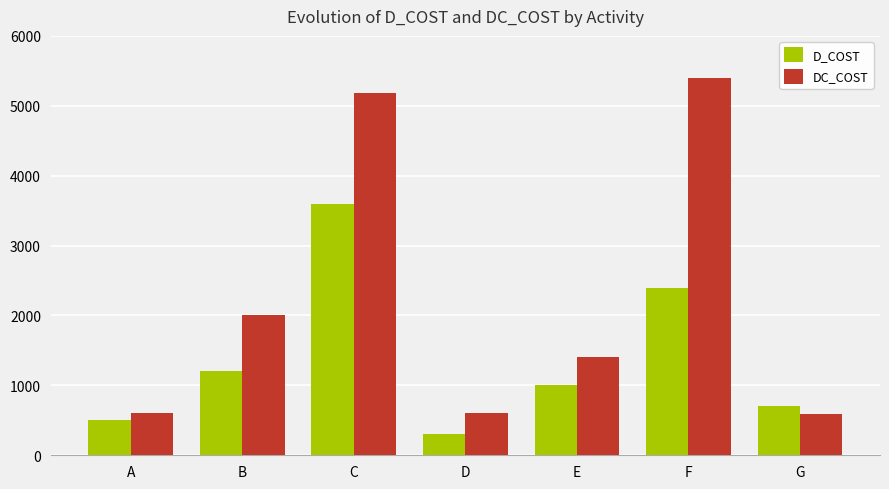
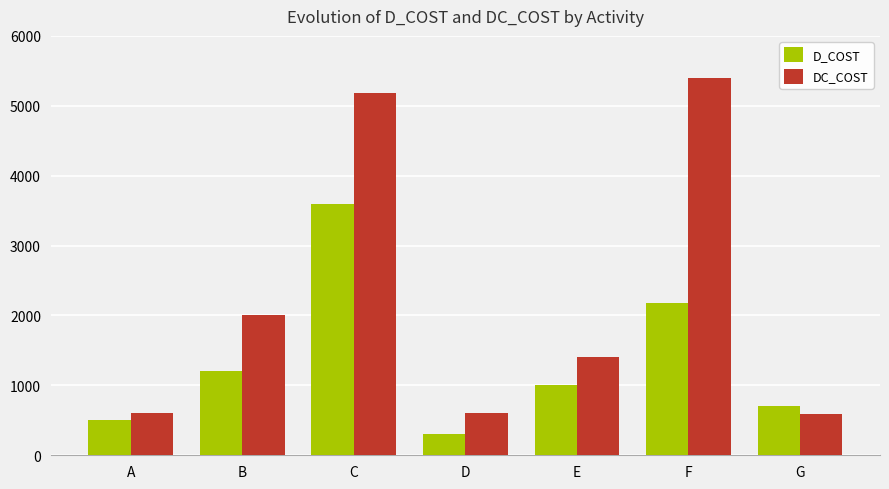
  {
    "D_COST": {
      "A": 500,
      "B": 1200,
      "C": 3600,
      "D": 300,
      "E": 1000,
-     "F": 2400,
+     "F": 2200,
      "G": 700
    },
    "DC_COST": {
      "A": 600,
      "B": 2000,
      "C": 5200,
      "D": 600,
      "E": 1400,
      "F": 5400,
      "G": 600
    }
  }
